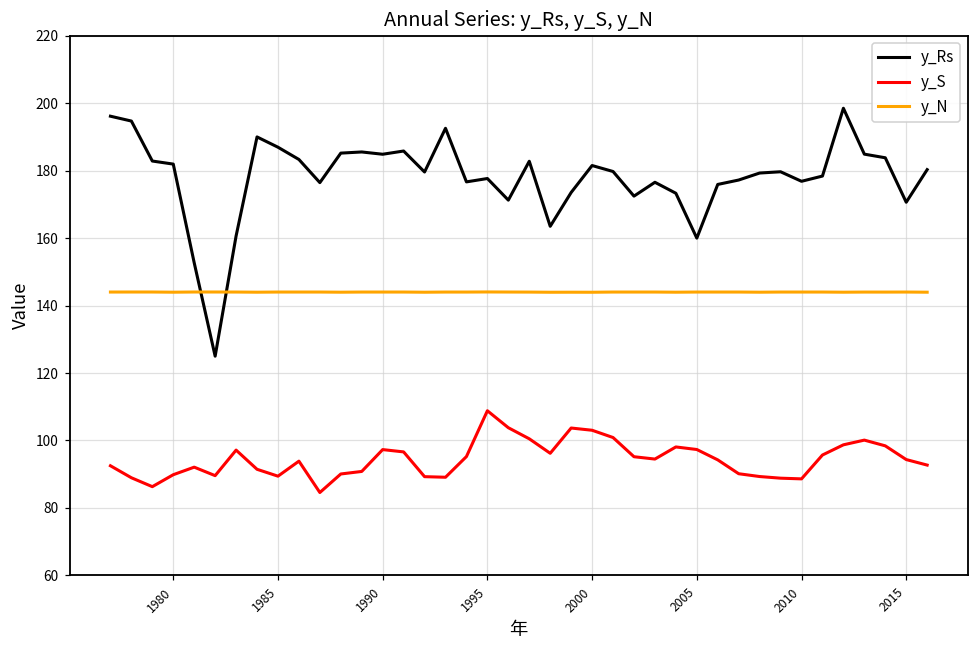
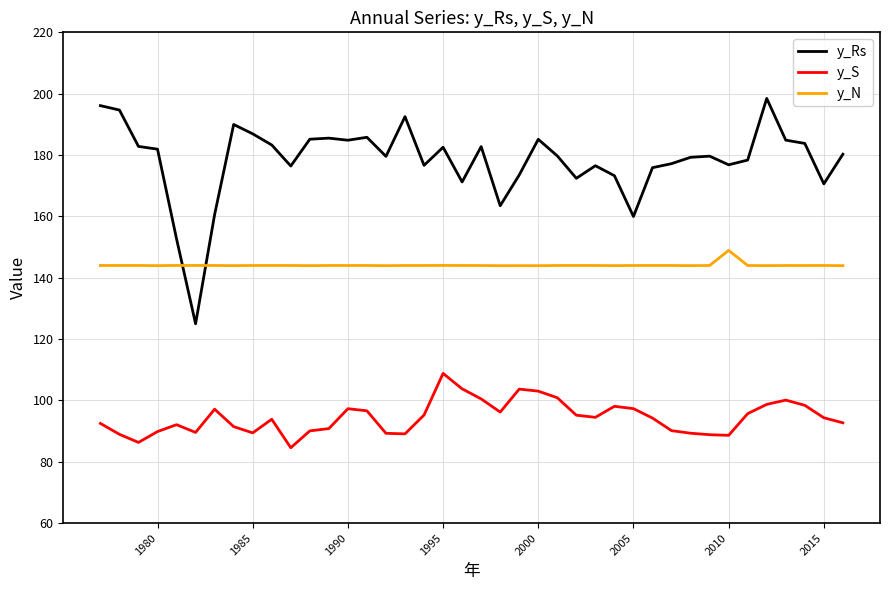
  {
    "y_Rs": {
      "1980": 182,
      "1985": 187,
      "1990": 185,
-     "1995": 178,
-     "2000": 181,
+     "1995": 183,
+     "2000": 185,
      "2005": 160,
      "2010": 177,
      "2015": 171
    },
    "y_S": {
      "1980": 90,
      "1985": 89,
      "1990": 97,
      "1995": 109,
      "2000": 103,
      "2005": 97,
      "2010": 89,
      "2015": 94
    },
    "y_N": {
      "1980": 144,
      "1985": 144,
      "1990": 144,
      "1995": 144,
      "2000": 144,
      "2005": 144,
-     "2010": 144,
+     "2010": 149,
      "2015": 144
    }
  }
